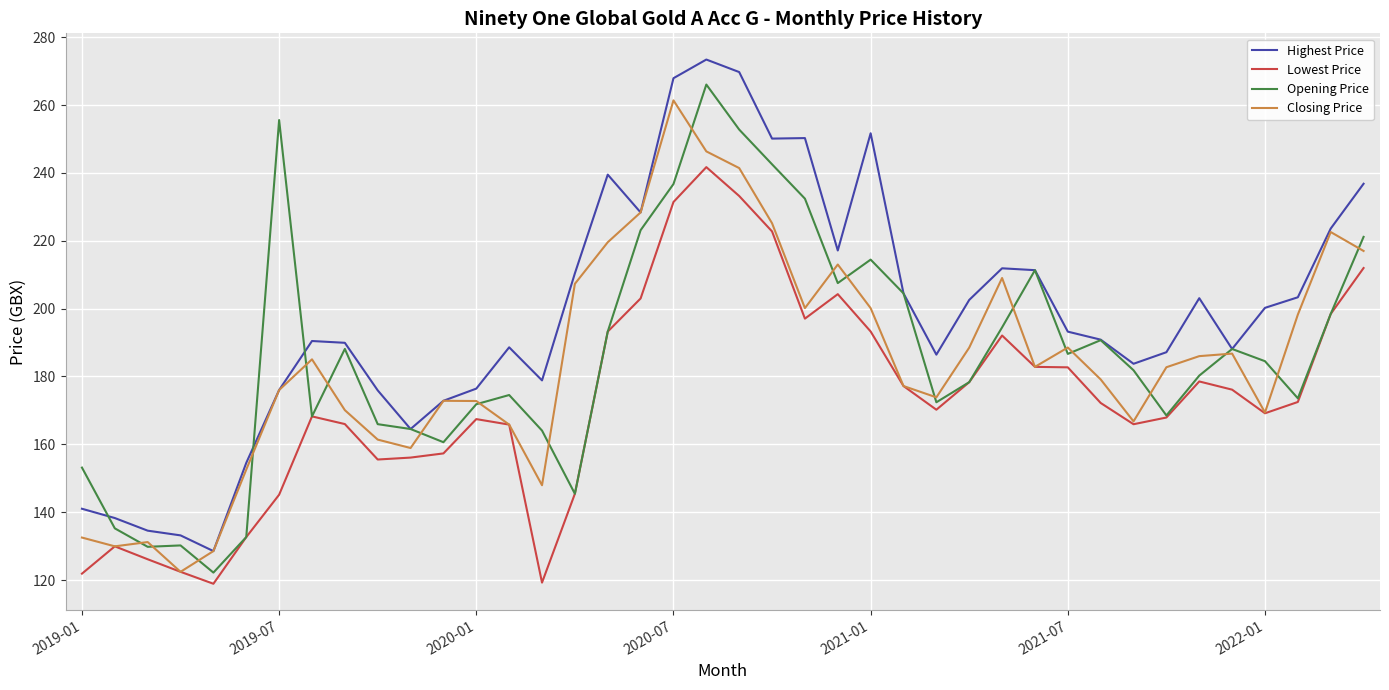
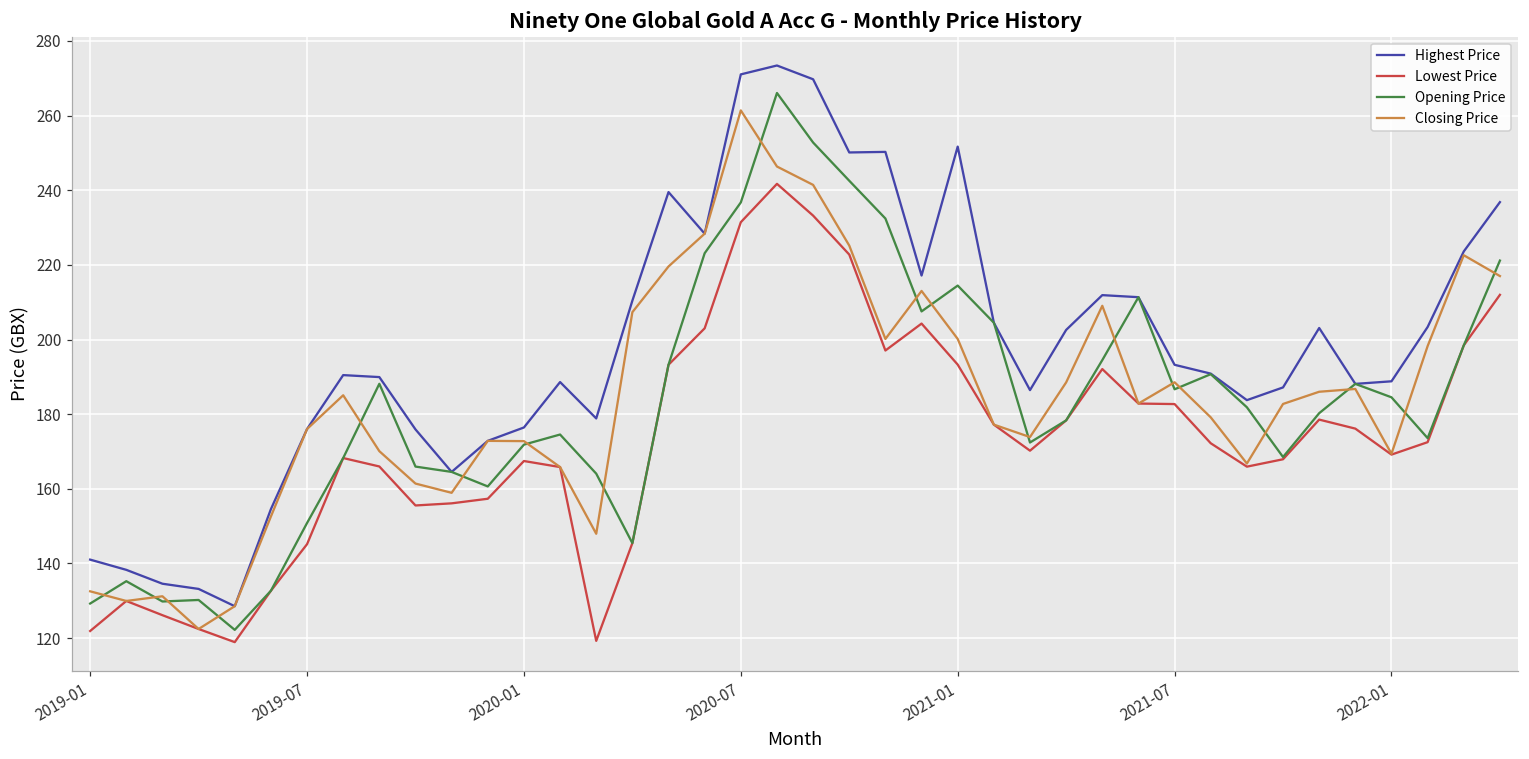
  {
    "Highest Price": {
      "2019-01": 141,
      "2020-01": 176,
-     "2020-07": 268,
+     "2020-07": 271,
      "2021-01": 252,
      "2021-07": 193,
-     "2022-01": 200
+     "2022-01": 189
    },
    "Lowest Price": {
      "2019-01": 122,
      "2019-07": 145,
      "2020-01": 167,
      "2020-07": 231,
      "2021-01": 193,
      "2021-07": 183
    },
    "Opening Price": {
-     "2019-01": 153,
-     "2019-07": 256,
+     "2019-01": 129,
+     "2019-07": 151,
      "2020-01": 172,
      "2020-07": 237,
      "2021-01": 214,
      "2021-07": 187,
      "2022-01": 185
    },
    "Closing Price": {
      "2019-01": 133,
      "2020-01": 173,
      "2020-07": 261,
      "2021-01": 200,
      "2021-07": 189
    }
  }
